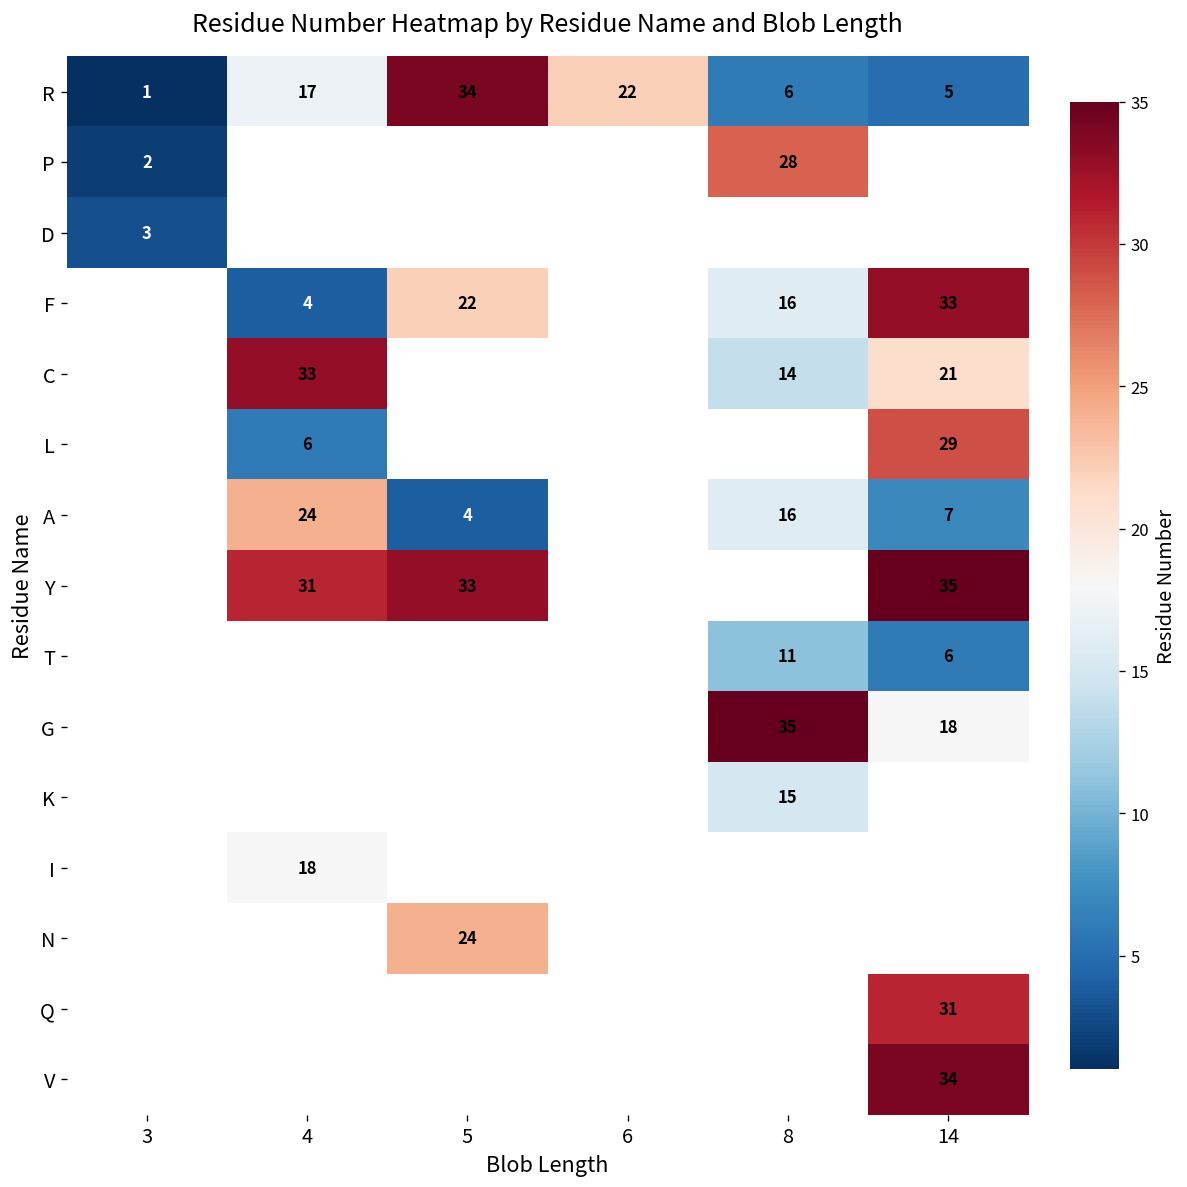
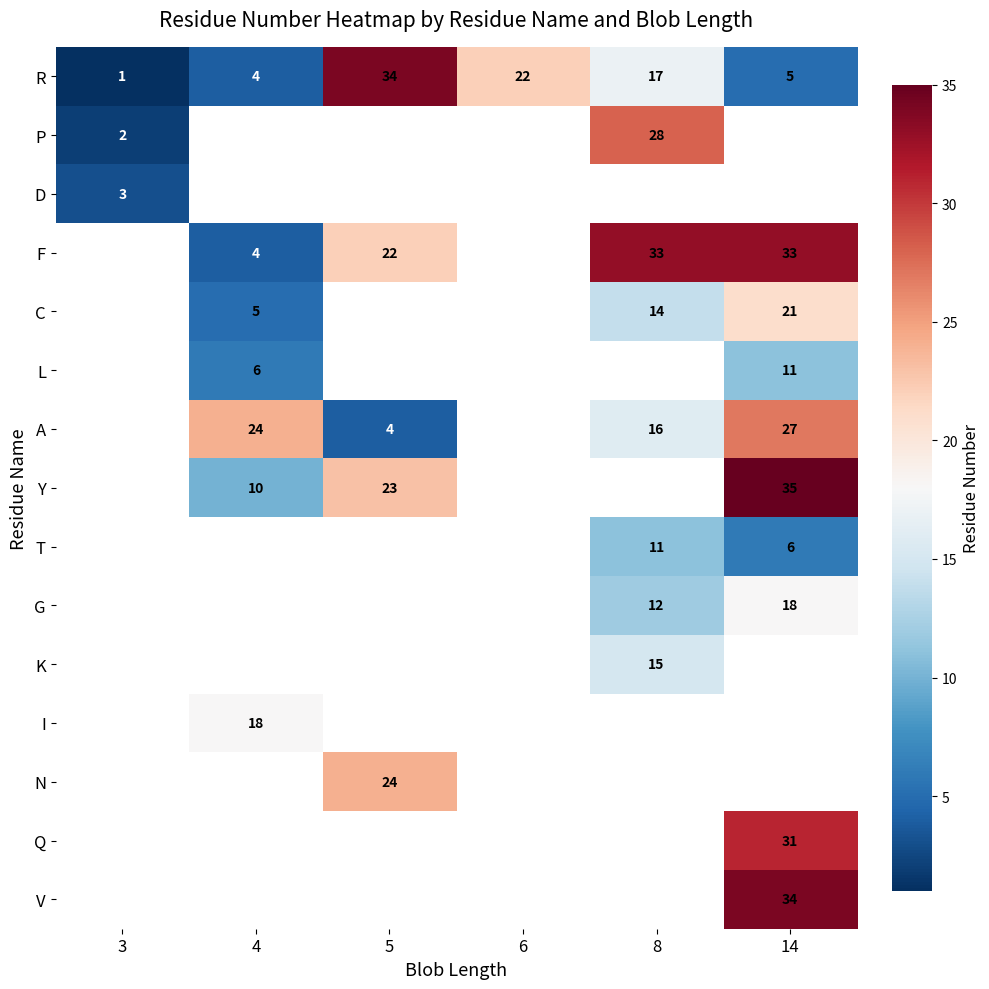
  {
    "R": {
      "3": 1,
-     "4": 17,
+     "4": 4,
      "5": 34,
      "6": 22,
-     "8": 6,
+     "8": 17,
      "14": 5
    },
    "P": {
      "3": 2,
      "8": 28
    },
    "D": {
      "3": 3
    },
    "F": {
      "4": 4,
      "5": 22,
-     "8": 16,
+     "8": 33,
      "14": 33
    },
    "C": {
-     "4": 33,
+     "4": 5,
      "8": 14,
      "14": 21
    },
    "L": {
      "4": 6,
-     "14": 29
+     "14": 11
    },
    "A": {
      "4": 24,
      "5": 4,
      "8": 16,
-     "14": 7
+     "14": 27
    },
    "Y": {
-     "4": 31,
-     "5": 33,
+     "4": 10,
+     "5": 23,
      "14": 35
    },
    "T": {
      "8": 11,
      "14": 6
    },
    "G": {
-     "8": 35,
+     "8": 12,
      "14": 18
    },
    "K": {
      "8": 15
    },
    "I": {
      "4": 18
    },
    "N": {
      "5": 24
    },
    "Q": {
      "14": 31
    },
    "V": {
      "14": 34
    }
  }
